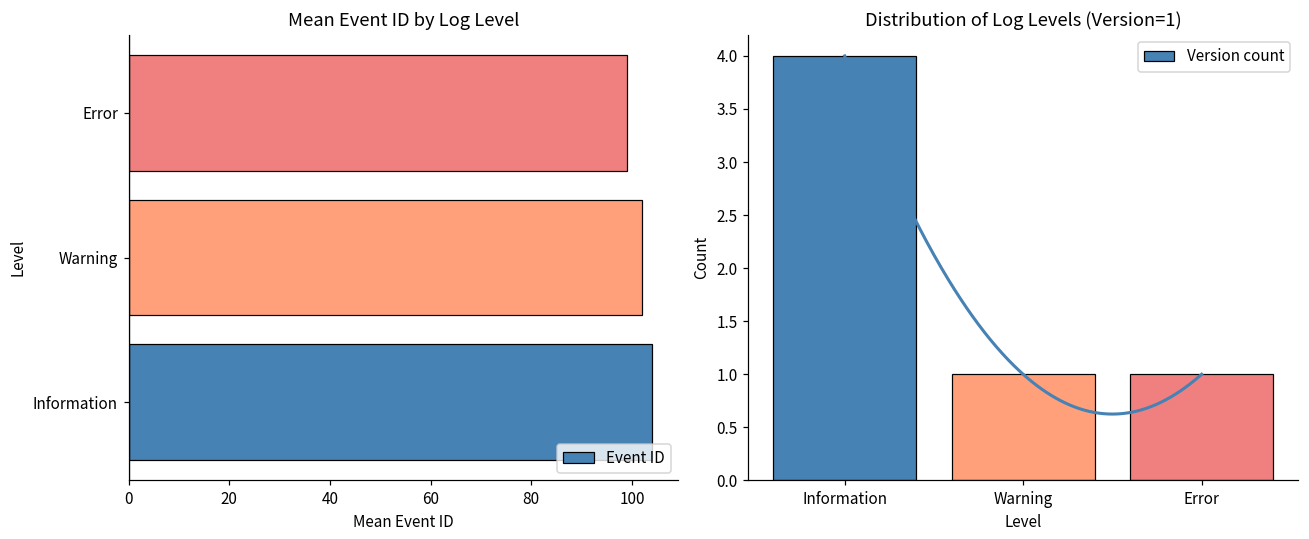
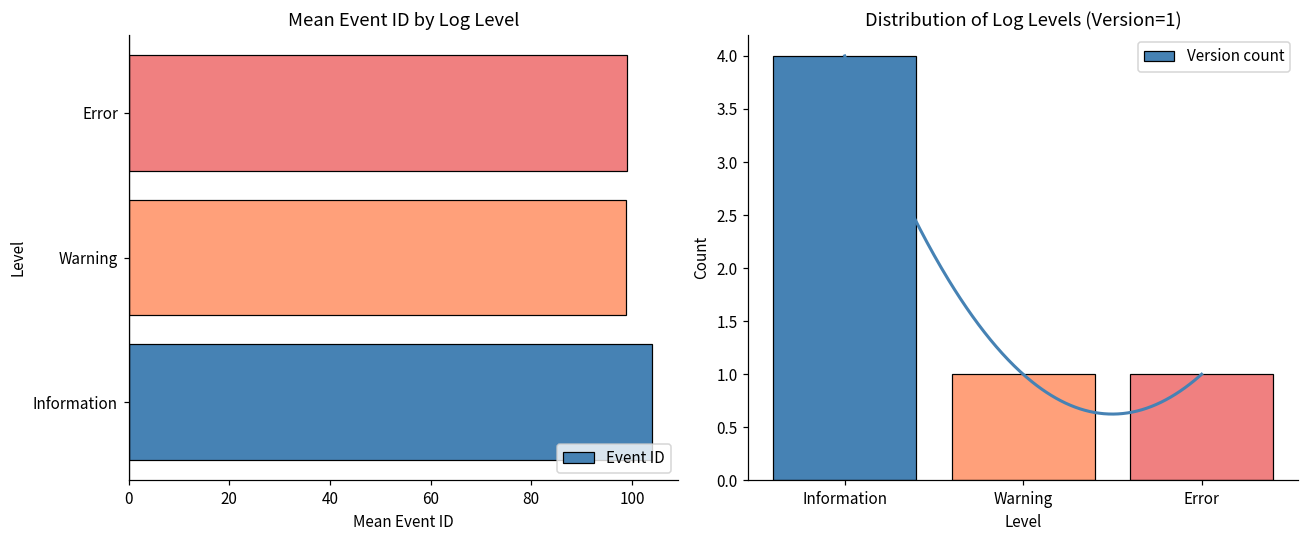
  {
    "Mean Event ID by Log Level": {
      "Error": 99,
-     "Warning": 102,
+     "Warning": 99,
      "Information": 104
    }
  }
